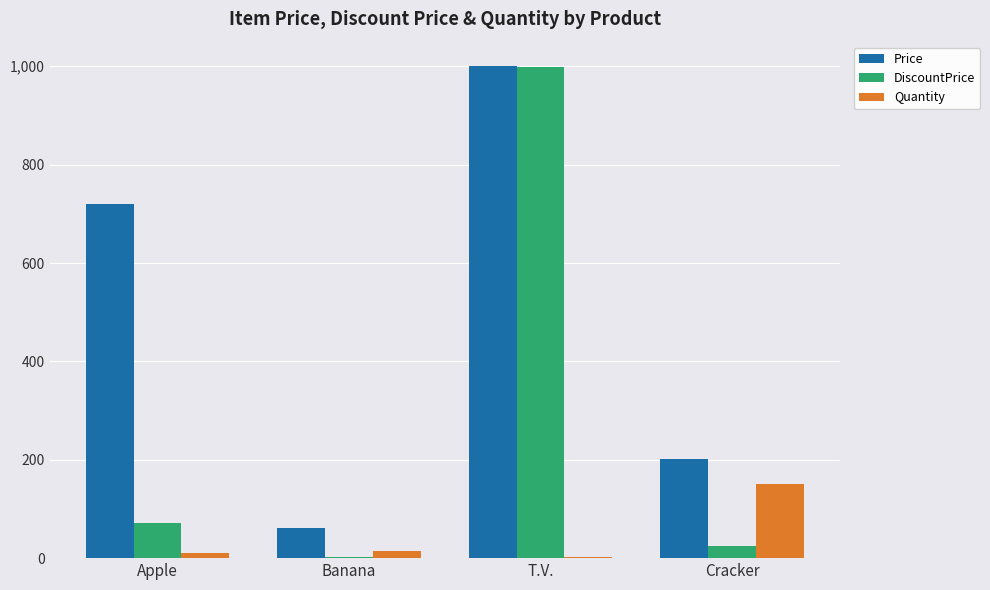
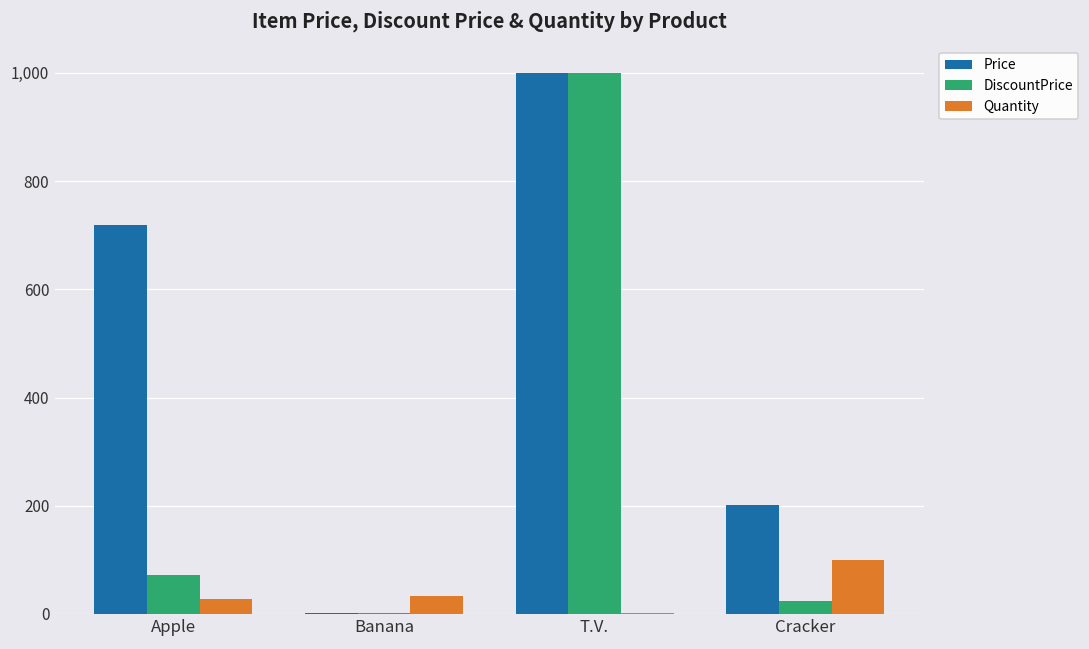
  {
    "Price": {
      "Apple": "720",
-     "Banana": "60",
+     "Banana": "0",
      "T.V.": "1,000",
      "Cracker": "200"
    },
    "DiscountPrice": {
      "Apple": "70",
      "T.V.": "1,000",
      "Cracker": "20"
    },
    "Quantity": {
-     "Apple": "10",
-     "Banana": "20",
-     "Cracker": "150"
+     "Apple": "30",
+     "Banana": "30",
+     "Cracker": "100"
    }
  }
